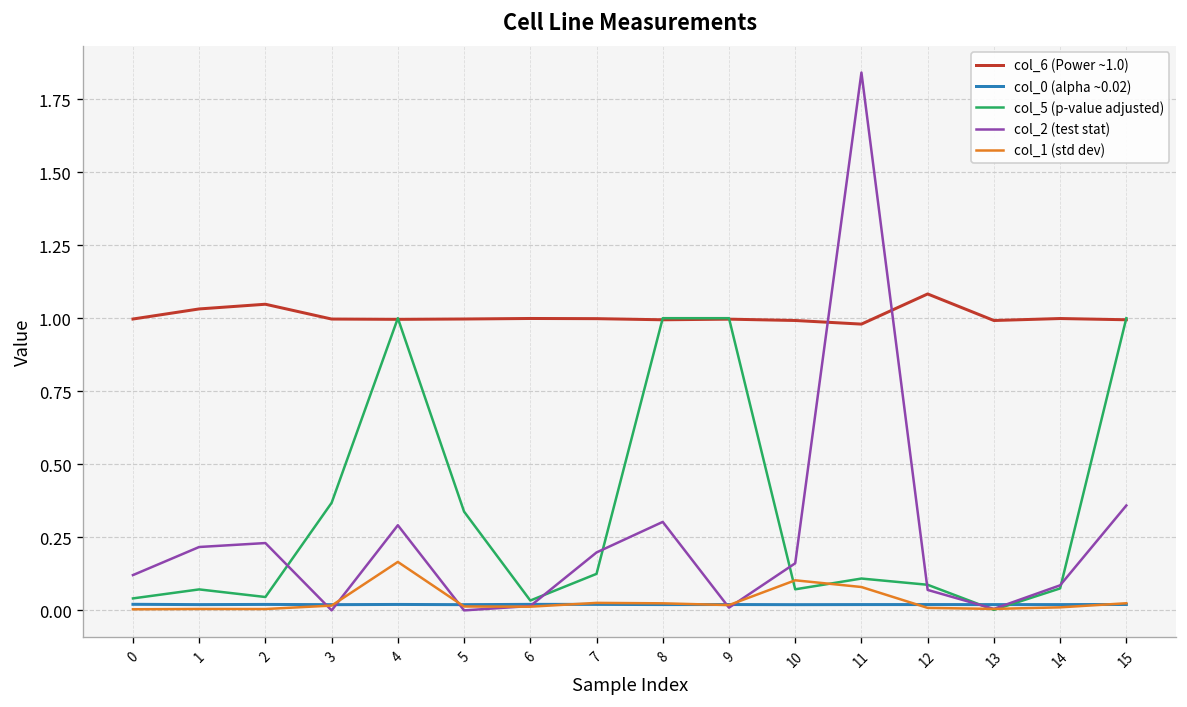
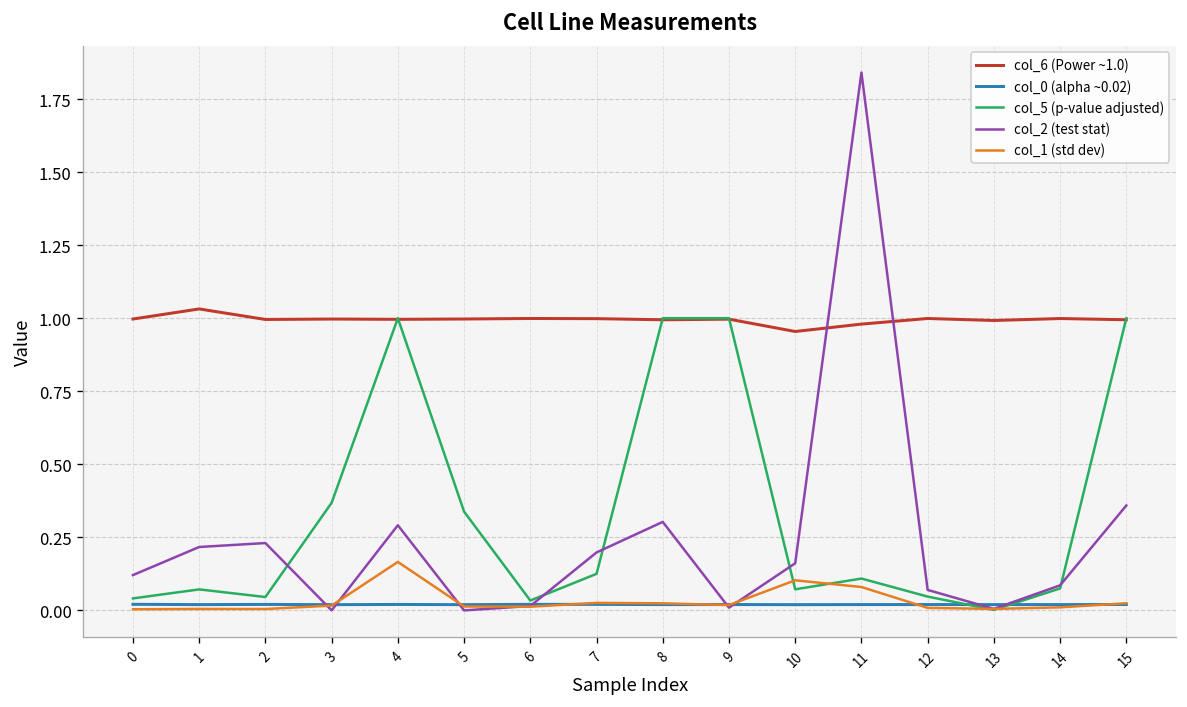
  {
    "col_6 (Power ~1.0)": {
      "0": 1.00,
      "1": 1.03,
-     "2": 1.05,
+     "2": 1.00,
      "3": 1.00,
      "5": 1.00,
      "6": 1.00,
      "7": 1.00,
-     "10": 0.99,
+     "10": 0.95,
      "11": 0.98,
-     "12": 1.08,
+     "12": 1.00,
      "13": 0.99,
      "14": 1.00
    },
    "col_0 (alpha ~0.02)": {
      "0": 0.02,
      "1": 0.02,
      "2": 0.02,
      "4": 0.02,
      "10": 0.02,
      "11": 0.02,
      "12": 0.02,
      "13": 0.02
    },
    "col_5 (p-value adjusted)": {
      "0": 0.04,
      "1": 0.07,
      "2": 0.05,
      "3": 0.37,
      "5": 0.34,
      "6": 0.03,
      "7": 0.13,
      "10": 0.07,
      "11": 0.11,
-     "12": 0.09,
+     "12": 0.05,
      "14": 0.08
    },
    "col_2 (test stat)": {
      "0": 0.12,
      "1": 0.22,
      "2": 0.23,
      "3": 0.00,
      "4": 0.29,
      "5": 0.00,
      "7": 0.20,
      "8": 0.30,
      "10": 0.16,
      "11": 1.84,
      "12": 0.07,
      "14": 0.09,
      "15": 0.36
    },
    "col_1 (std dev)": {
      "0": 0.00,
      "1": 0.00,
      "2": 0.00,
      "4": 0.17,
      "10": 0.10,
      "11": 0.08,
      "12": 0.01
    }
  }
